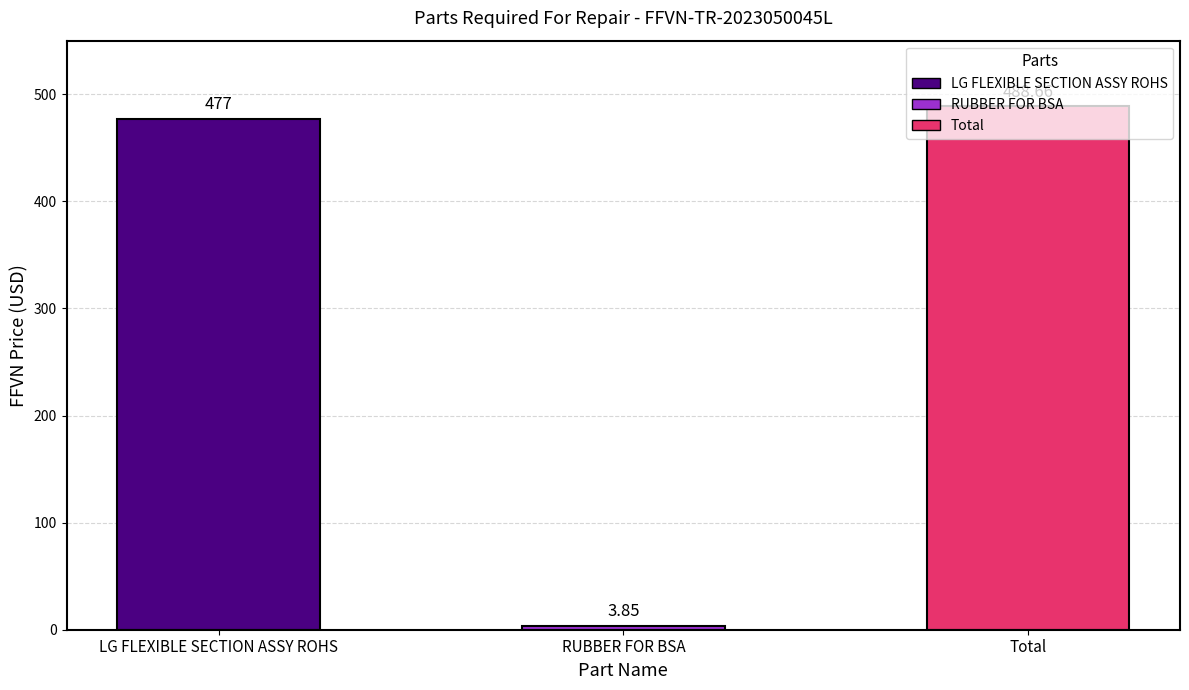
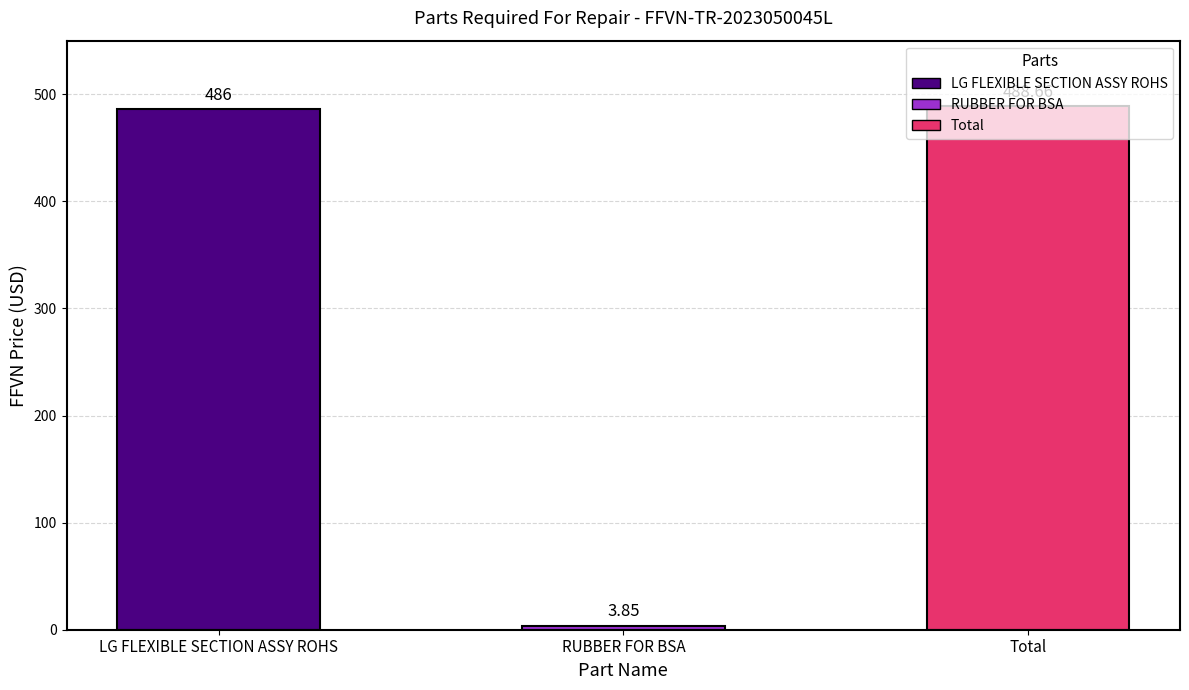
  {
-   "LG FLEXIBLE SECTION ASSY ROHS": 477,
+   "LG FLEXIBLE SECTION ASSY ROHS": 486,
    "RUBBER FOR BSA": 3.85
  }
